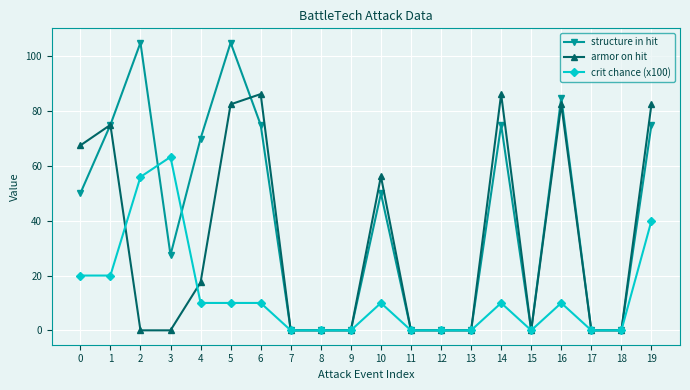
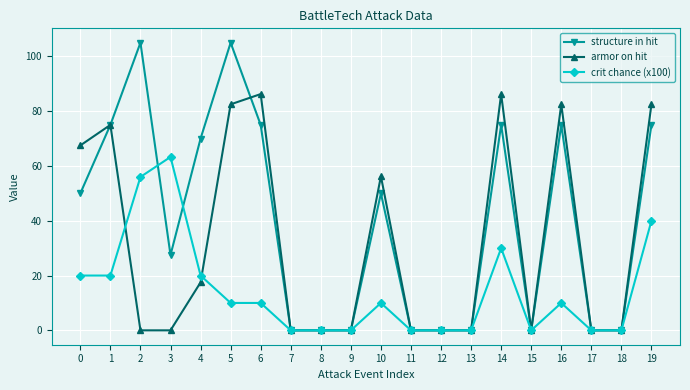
  {
    "structure in hit": {
      "0": 50,
      "2": 105,
      "3": 27,
      "4": 70,
      "5": 105,
      "6": 75,
      "10": 50,
      "14": 75,
-     "16": 85,
+     "16": 75,
      "19": 75
    },
    "armor on hit": {
      "0": 68,
      "2": 0,
      "3": 0,
      "4": 18,
      "5": 83,
      "6": 86,
      "10": 56,
      "14": 86,
      "16": 83,
      "19": 83
    },
    "crit chance (x100)": {
      "0": 20,
      "1": 20,
      "2": 56,
      "3": 63,
-     "4": 10,
+     "4": 20,
      "5": 10,
      "6": 10,
      "10": 10,
-     "14": 10,
+     "14": 30,
      "16": 10,
      "19": 40
    }
  }
